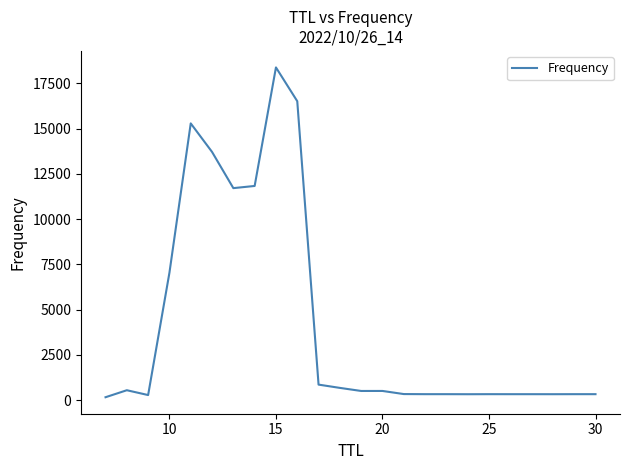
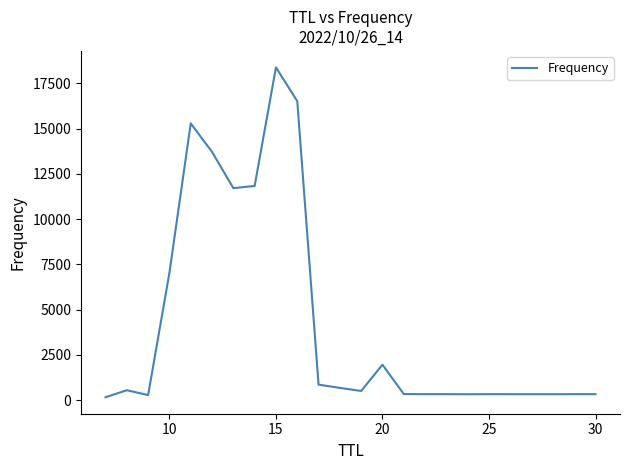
  {
    "10": 7000,
    "15": 18400,
-   "20": 500,
+   "20": 2000,
    "25": 300,
    "30": 300
  }
